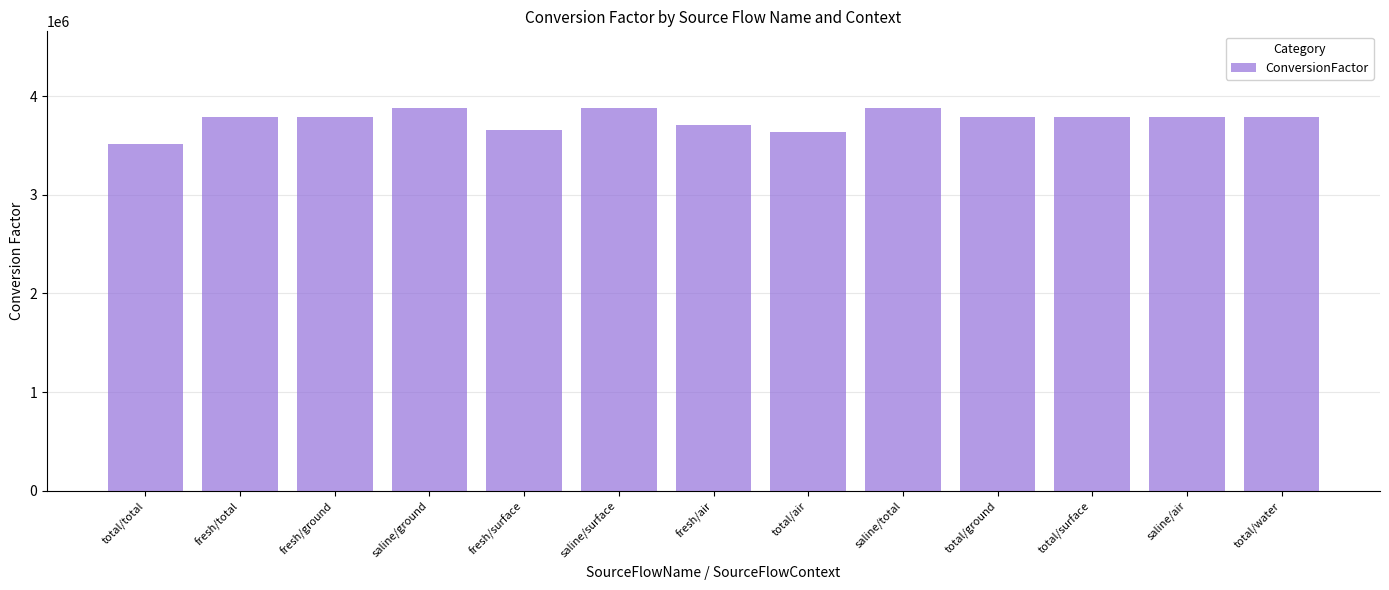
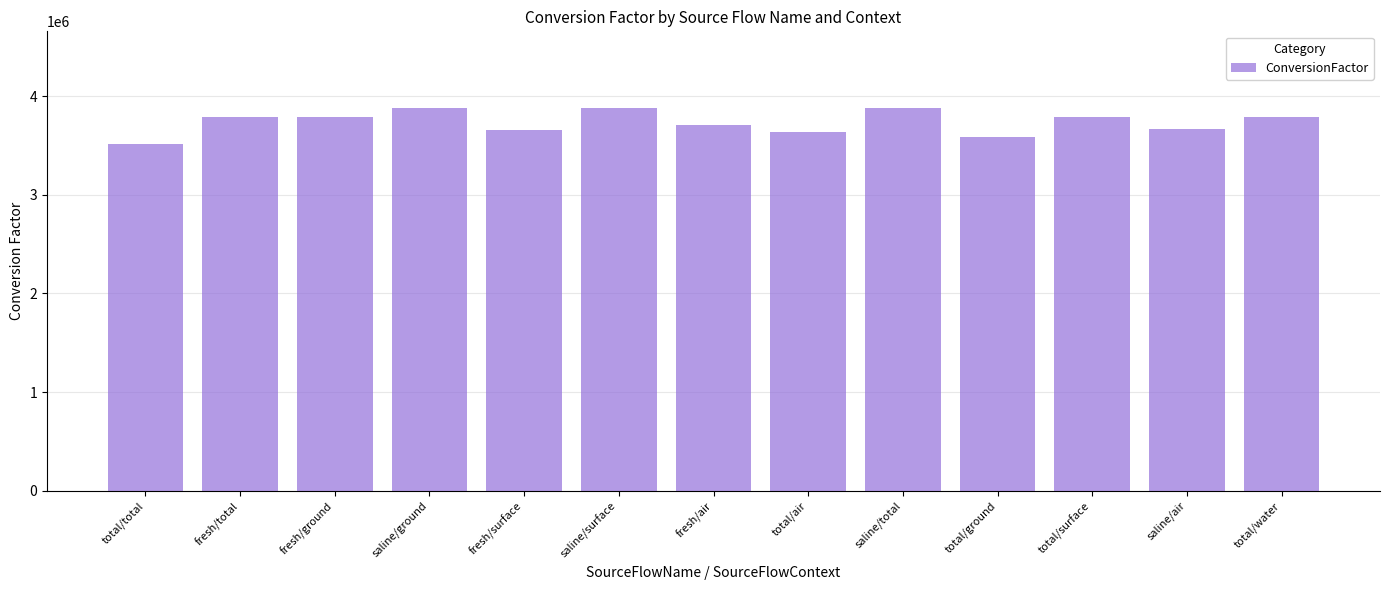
  {
    "total/total": 3500000,
    "fresh/total": 3800000,
    "fresh/ground": 3800000,
    "saline/ground": 3900000,
    "fresh/surface": 3700000,
    "saline/surface": 3900000,
    "fresh/air": 3700000,
    "total/air": 3600000,
    "saline/total": 3900000,
-   "total/ground": 3800000,
+   "total/ground": 3600000,
    "total/surface": 3800000,
-   "saline/air": 3800000,
+   "saline/air": 3700000,
    "total/water": 3800000
  }
